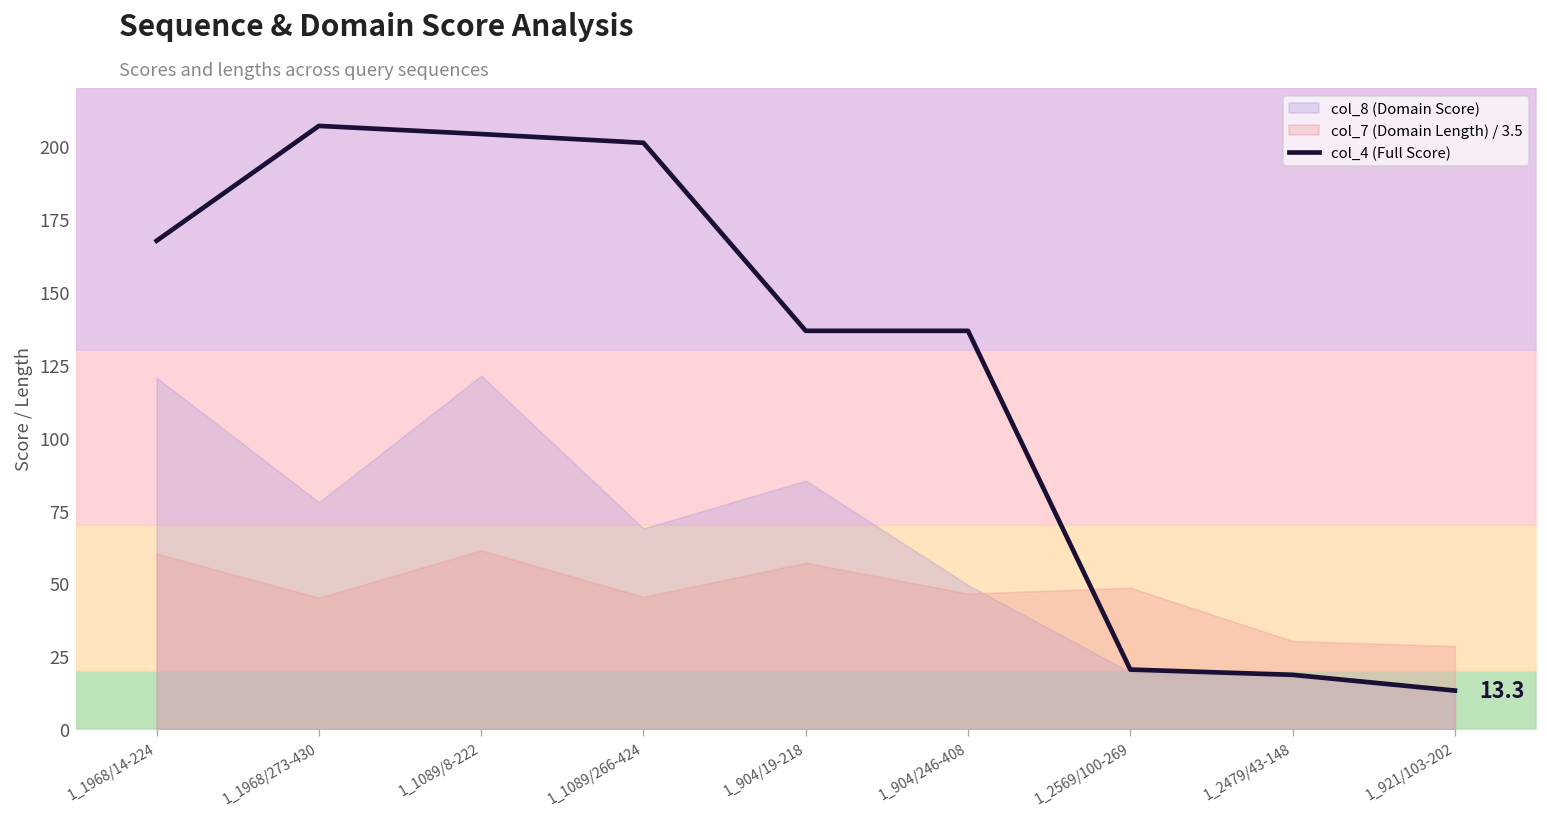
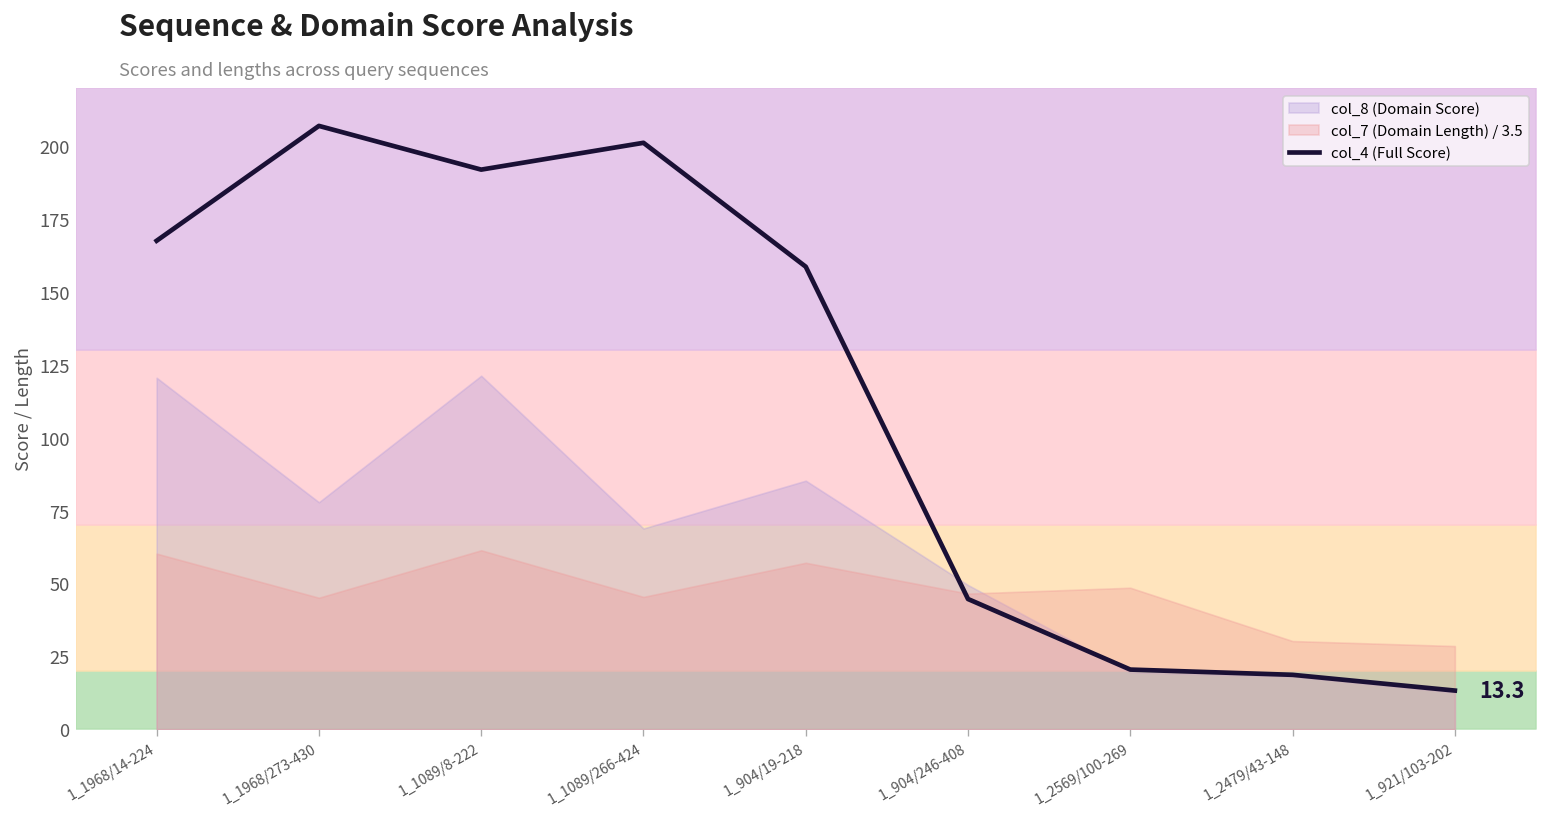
  {
    "col_4 (Full Score)": {
      "1_1968/14-224": 168,
      "1_1968/273-430": 207,
-     "1_1089/8-222": 204,
+     "1_1089/8-222": 192,
      "1_1089/266-424": 201,
-     "1_904/19-218": 137,
-     "1_904/246-408": 137
+     "1_904/19-218": 159,
+     "1_904/246-408": 45
    }
  }
